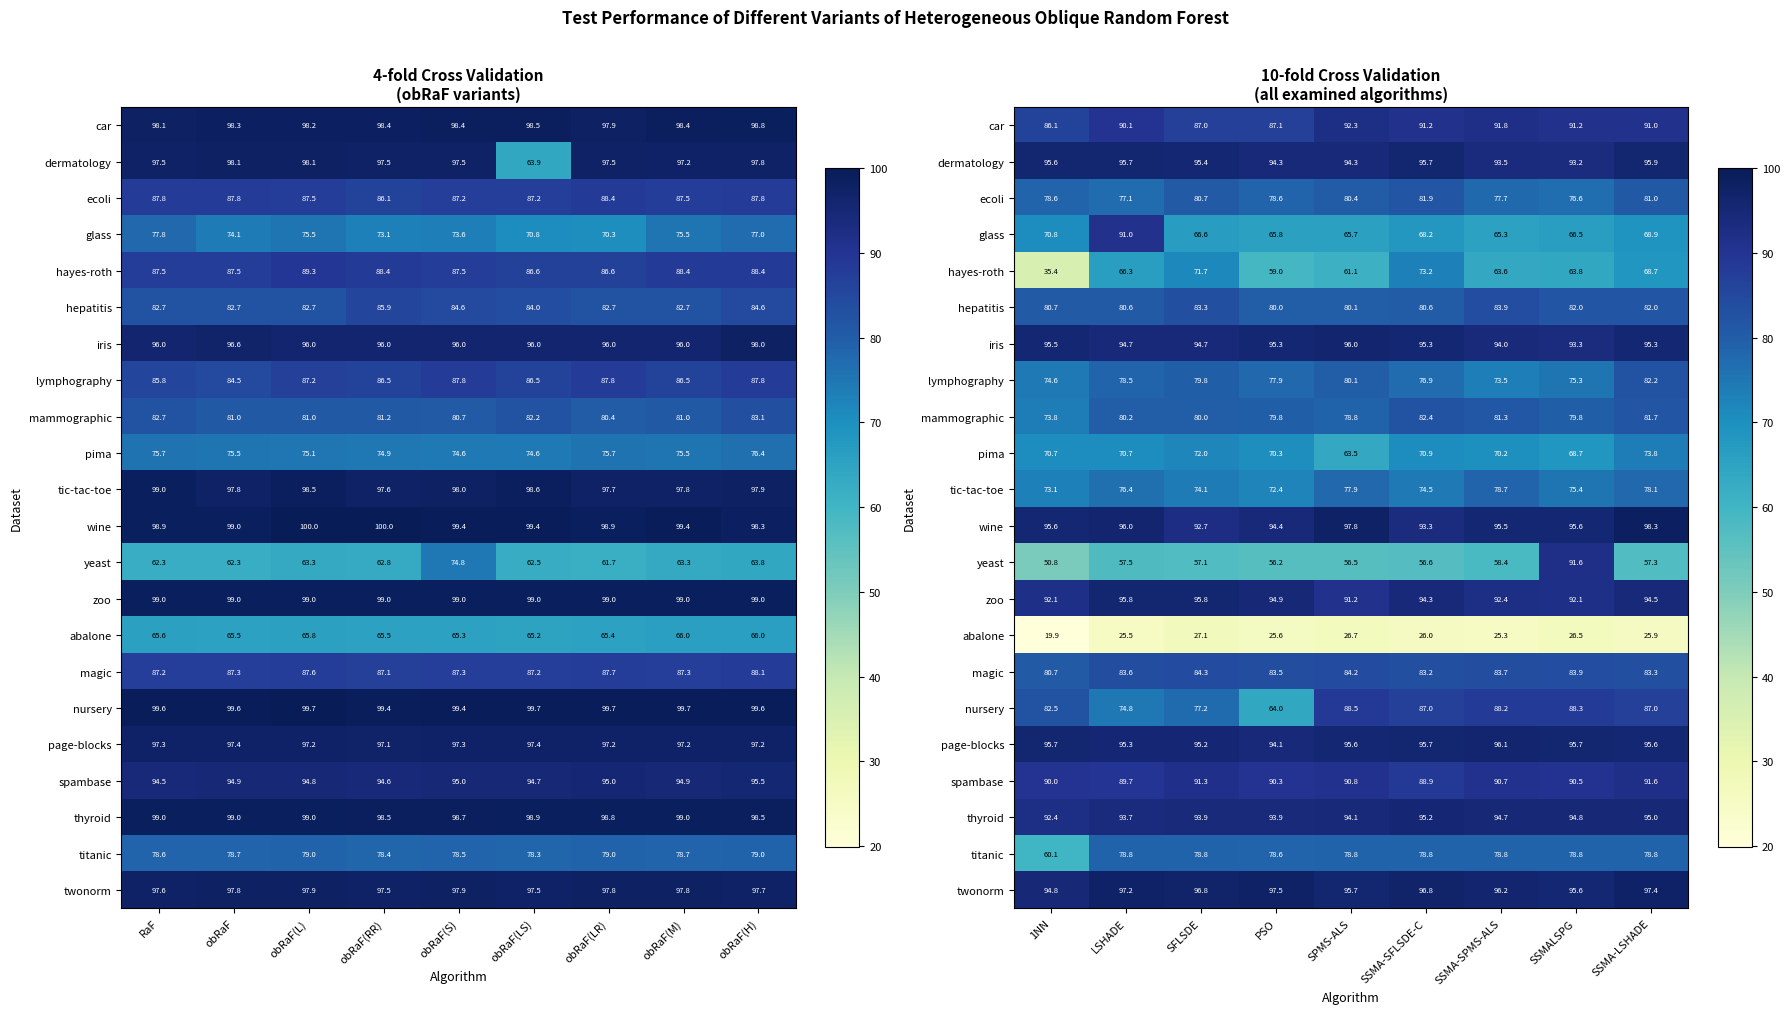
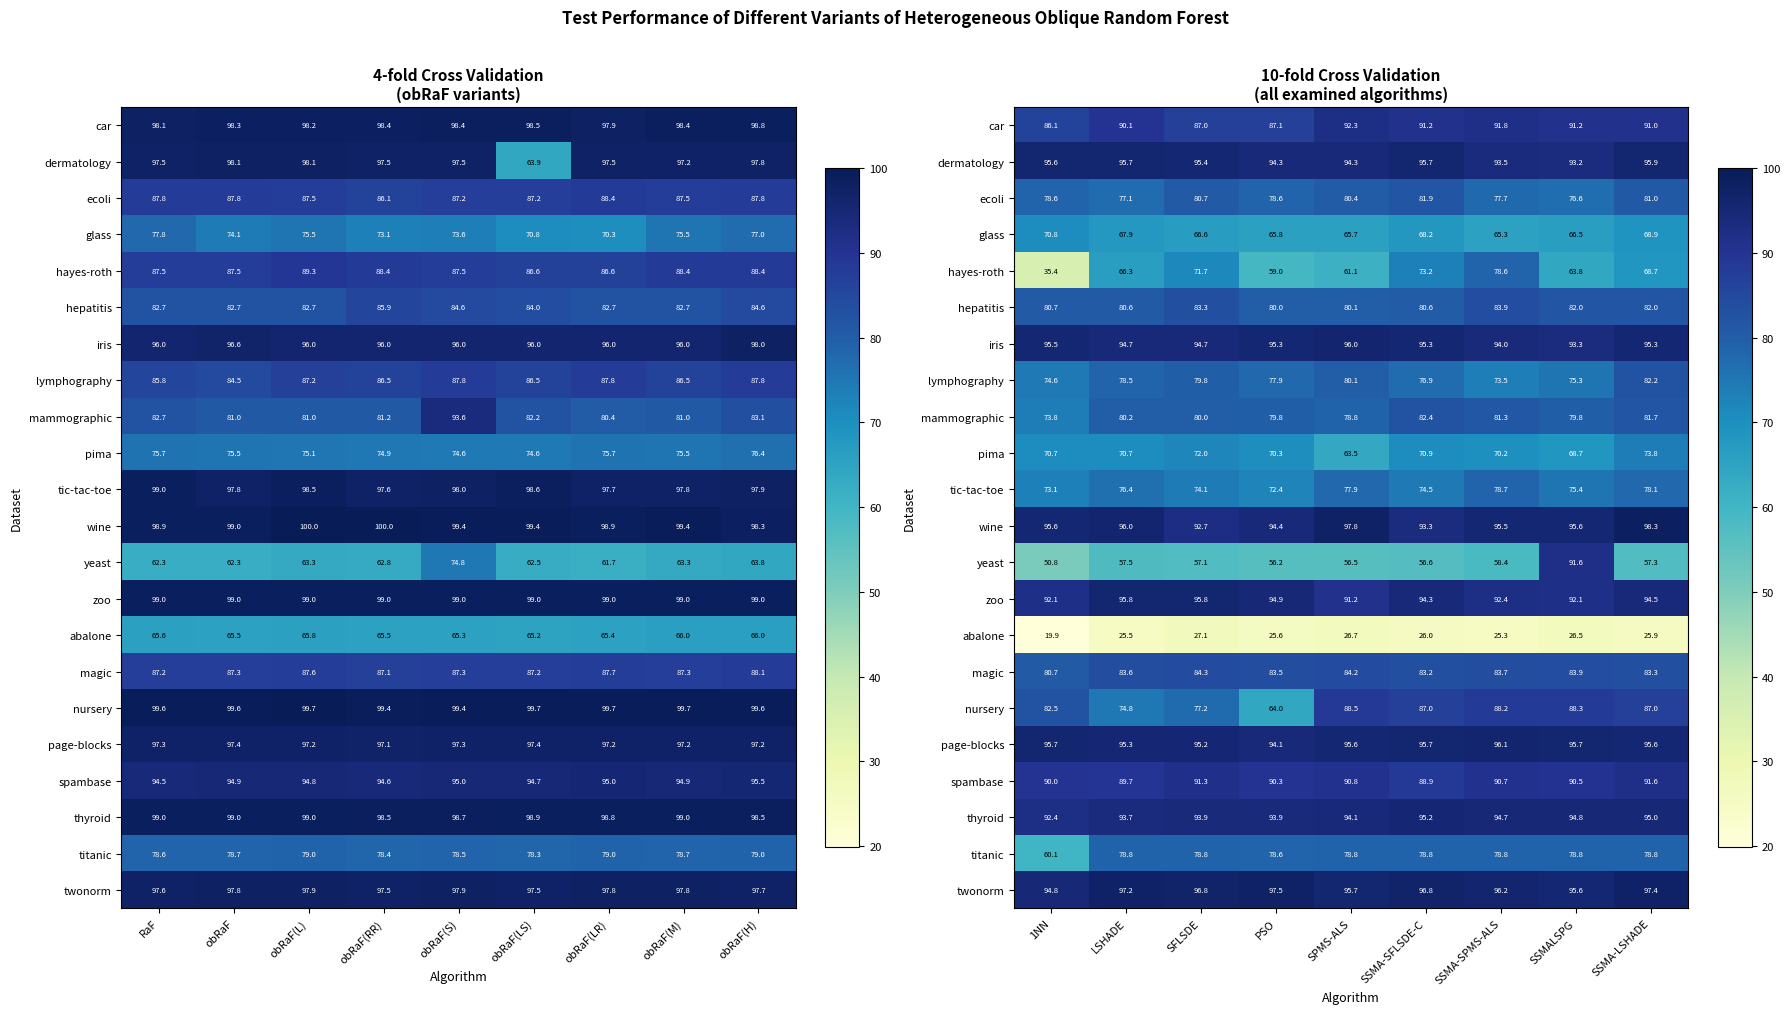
  {
    "4-fold Cross Validation (obRaF variants)": {
      "mammographic": {
        "RaF": 82.7,
        "obRaF": 81.0,
        "obRaF(L)": 81.0,
        "obRaF(RR)": 81.2,
-       "obRaF(S)": 80.7,
+       "obRaF(S)": 93.6,
        "obRaF(LS)": 82.2,
        "obRaF(LR)": 80.4,
        "obRaF(M)": 81.0,
        "obRaF(H)": 83.1
      }
    },
    "10-fold Cross Validation (all examined algorithms)": {
      "glass": {
        "1NN": 70.8,
-       "LSHADE": 91.0,
+       "LSHADE": 67.9,
        "SFLSDE": 66.6,
        "PSO": 65.8,
        "SPMS-ALS": 65.7,
        "SSMA-SFLSDE-C": 68.2,
        "SSMA-SPMS-ALS": 65.3,
        "SSMALSPG": 66.5,
        "SSMA-LSHADE": 68.9
      },
      "hayes-roth": {
        "1NN": 35.4,
        "LSHADE": 66.3,
        "SFLSDE": 71.7,
        "PSO": 59.0,
        "SPMS-ALS": 61.1,
        "SSMA-SFLSDE-C": 73.2,
-       "SSMA-SPMS-ALS": 63.6,
+       "SSMA-SPMS-ALS": 78.6,
        "SSMALSPG": 63.8,
        "SSMA-LSHADE": 68.7
      }
    }
  }
